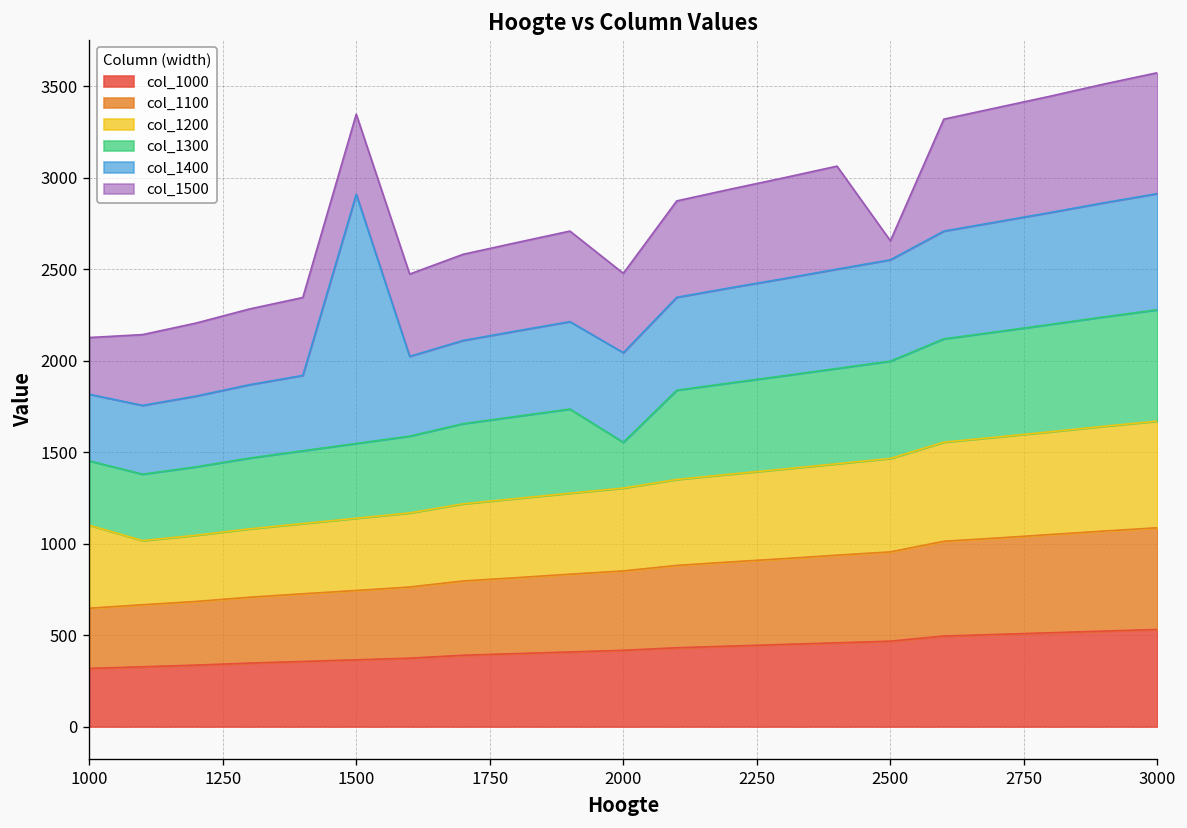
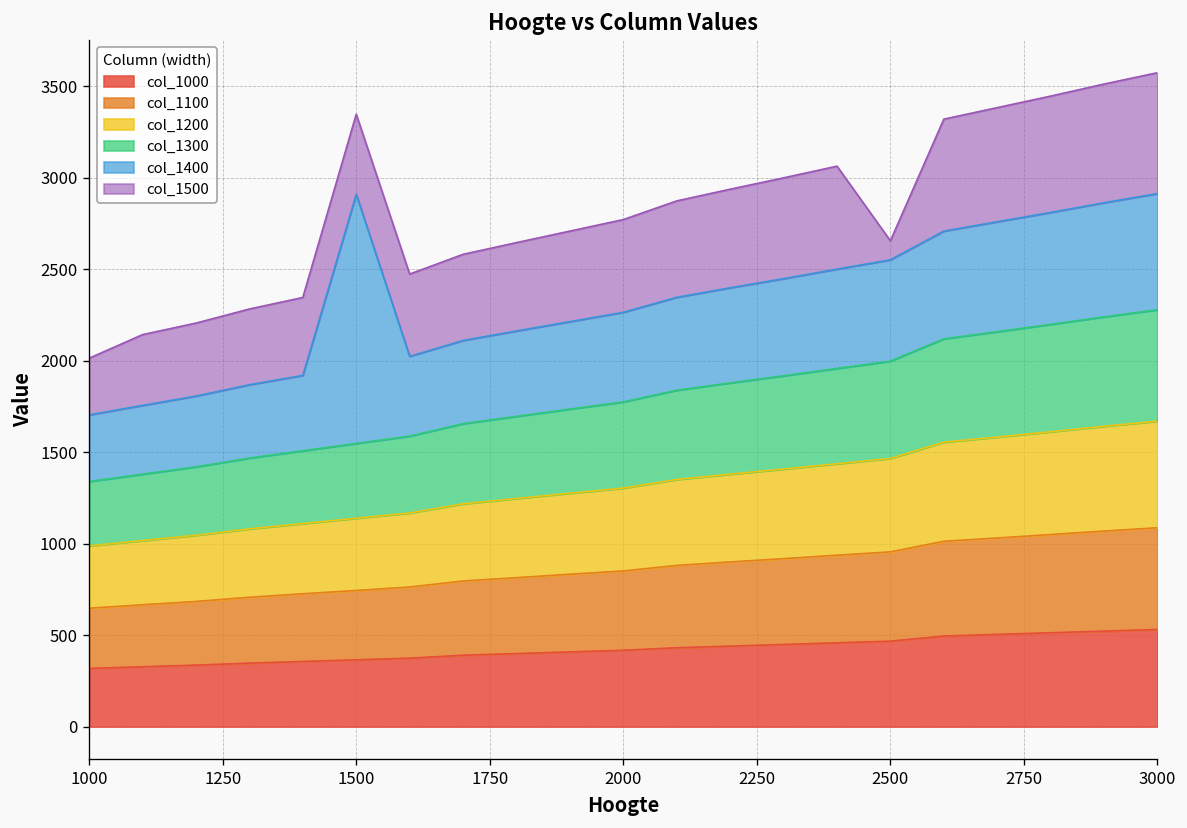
  {
    "col_1200": {
-     "1000": 450,
+     "1000": 340,
      "1500": 400,
      "2000": 450,
      "2500": 510,
      "3000": 580
    },
    "col_1300": {
      "1000": 350,
      "1500": 410,
-     "2000": 250,
+     "2000": 470,
      "2500": 530,
      "3000": 610
    },
    "col_1400": {
      "1000": 360,
      "1500": 1360,
      "2000": 490,
      "2500": 550,
      "3000": 640
    },
    "col_1500": {
      "1000": 310,
      "1500": 440,
-     "2000": 430,
+     "2000": 510,
      "2500": 100,
      "3000": 660
    }
  }
